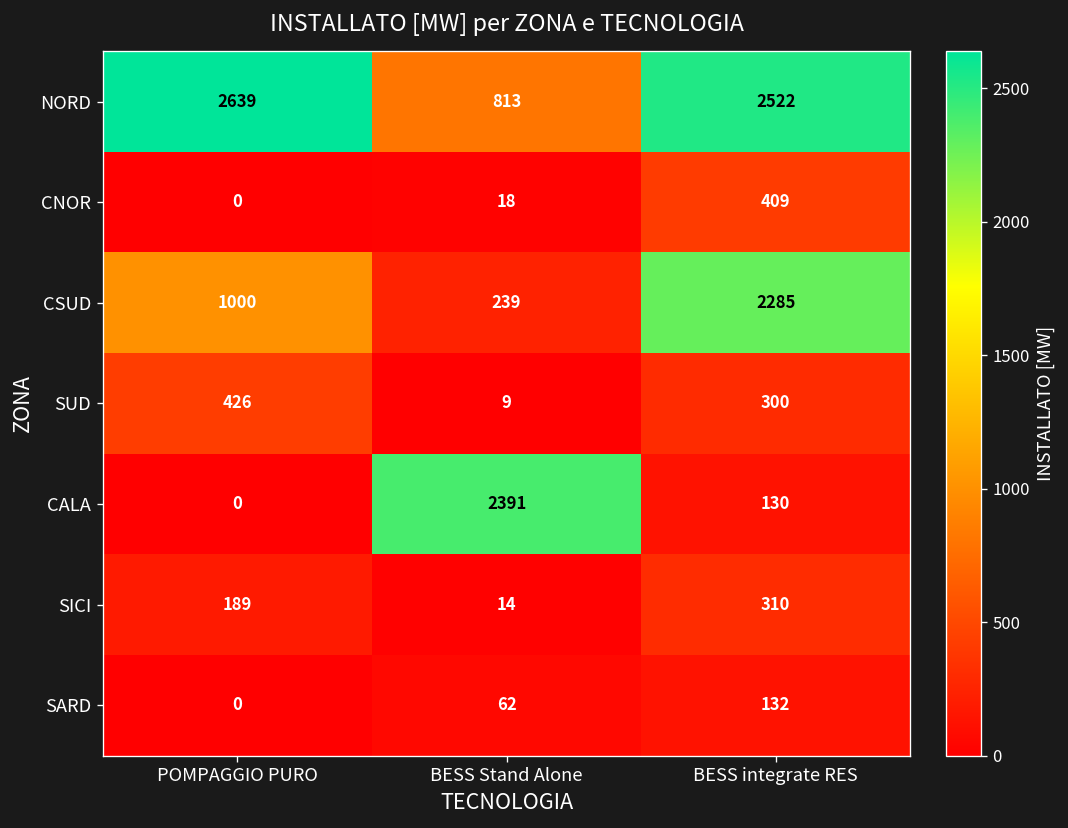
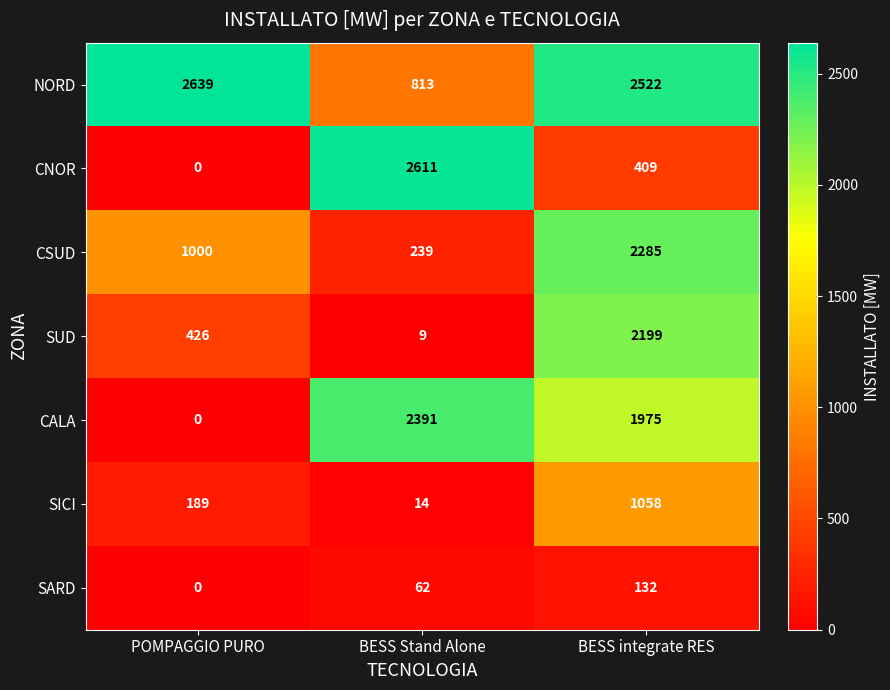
  {
    "NORD": {
      "POMPAGGIO PURO": 2639,
      "BESS Stand Alone": 813,
      "BESS integrate RES": 2522
    },
    "CNOR": {
      "POMPAGGIO PURO": 0,
-     "BESS Stand Alone": 18,
+     "BESS Stand Alone": 2611,
      "BESS integrate RES": 409
    },
    "CSUD": {
      "POMPAGGIO PURO": 1000,
      "BESS Stand Alone": 239,
      "BESS integrate RES": 2285
    },
    "SUD": {
      "POMPAGGIO PURO": 426,
      "BESS Stand Alone": 9,
-     "BESS integrate RES": 300
+     "BESS integrate RES": 2199
    },
    "CALA": {
      "POMPAGGIO PURO": 0,
      "BESS Stand Alone": 2391,
-     "BESS integrate RES": 130
+     "BESS integrate RES": 1975
    },
    "SICI": {
      "POMPAGGIO PURO": 189,
      "BESS Stand Alone": 14,
-     "BESS integrate RES": 310
+     "BESS integrate RES": 1058
    },
    "SARD": {
      "POMPAGGIO PURO": 0,
      "BESS Stand Alone": 62,
      "BESS integrate RES": 132
    }
  }
